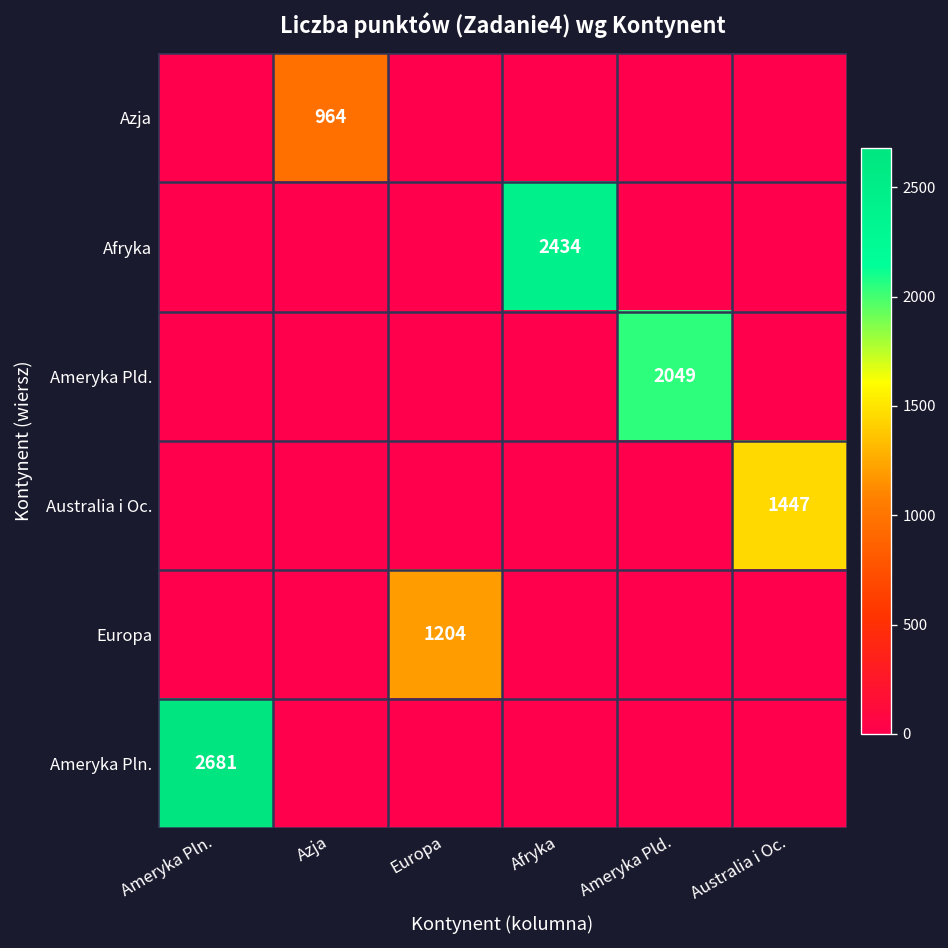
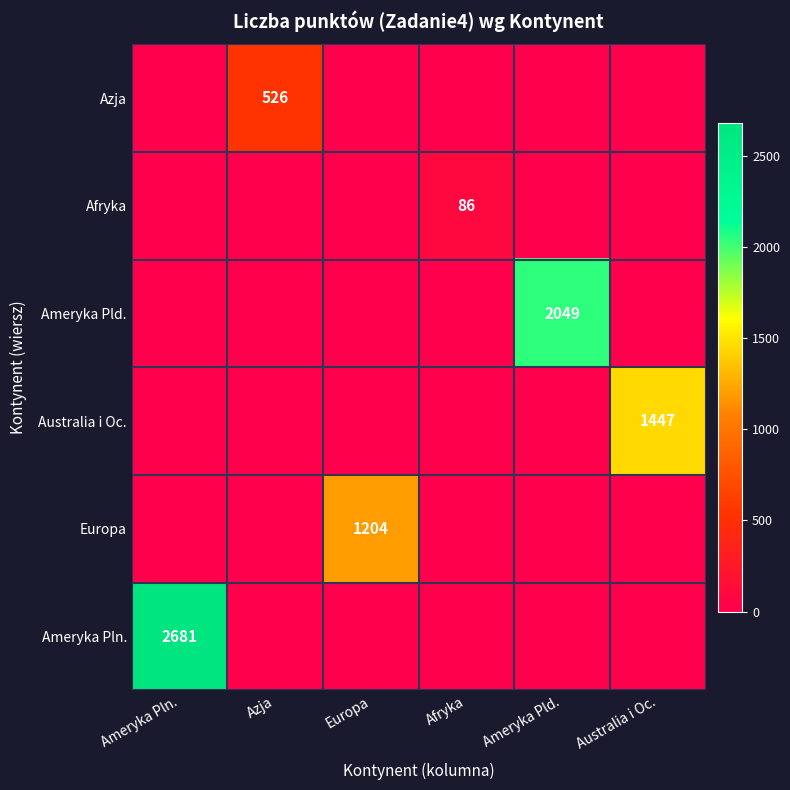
  {
    "Azja": {
-     "Azja": 964
+     "Azja": 526
    },
    "Afryka": {
-     "Afryka": 2434
+     "Afryka": 86
    },
    "Ameryka Pld.": {
      "Ameryka Pld.": 2049
    },
    "Australia i Oc.": {
      "Australia i Oc.": 1447
    },
    "Europa": {
      "Europa": 1204
    },
    "Ameryka Pln.": {
      "Ameryka Pln.": 2681
    }
  }
